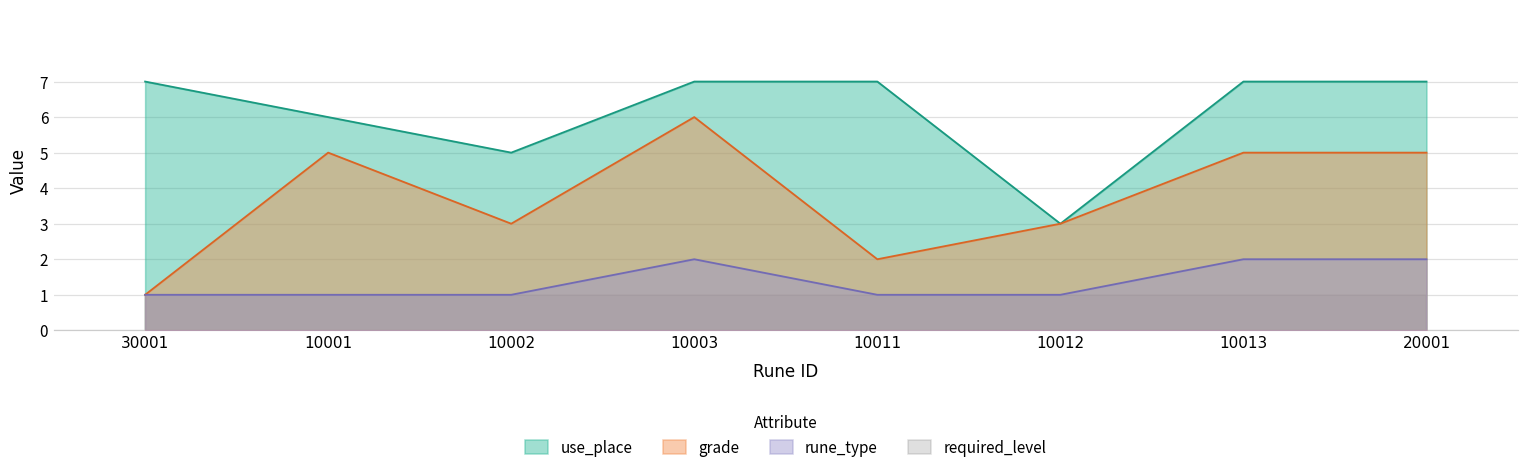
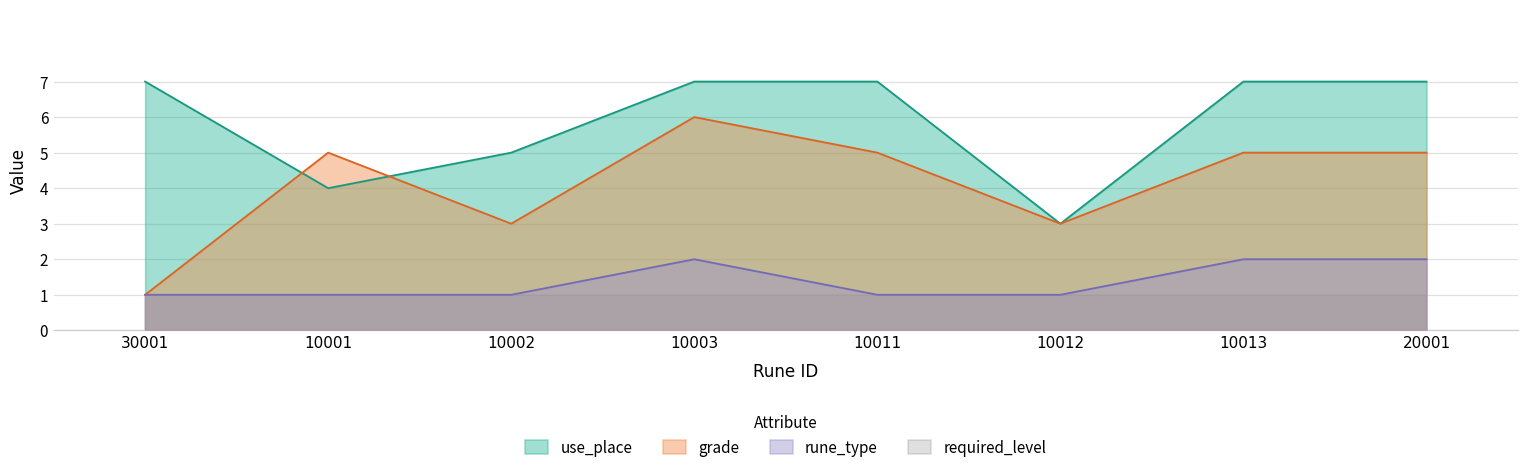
  {
    "use_place": {
      "30001": 7,
-     "10001": 6,
+     "10001": 4,
      "10002": 5,
      "10003": 7,
      "10011": 7,
      "10013": 7,
      "20001": 7
    },
    "grade": {
      "10001": 5,
      "10002": 3,
      "10003": 6,
-     "10011": 2,
+     "10011": 5,
      "10013": 5,
      "20001": 5
    }
  }
